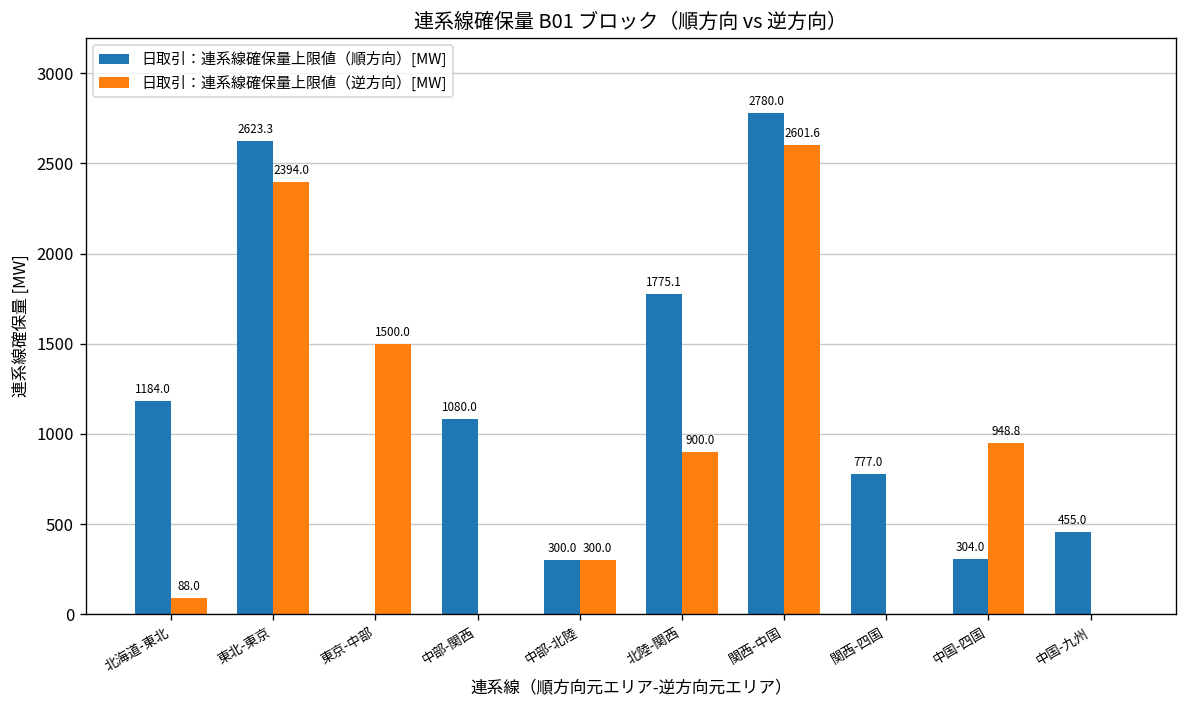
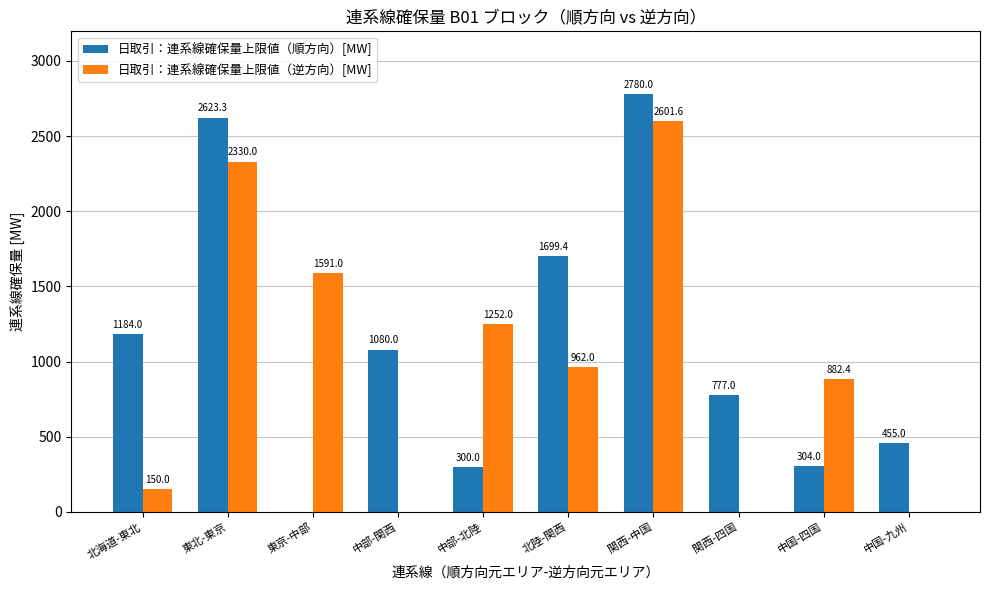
  {
    "日取引：連系線確保量上限値（順方向）[MW]": {
      "北海道-東北": 1184.0,
      "東北-東京": 2623.3,
      "中部-関西": 1080.0,
      "中部-北陸": 300.0,
-     "北陸-関西": 1775.1,
+     "北陸-関西": 1699.4,
      "関西-中国": 2780.0,
      "関西-四国": 777.0,
      "中国-四国": 304.0,
      "中国-九州": 455.0
    },
    "日取引：連系線確保量上限値（逆方向）[MW]": {
-     "北海道-東北": 88.0,
-     "東北-東京": 2394.0,
-     "東京-中部": 1500.0,
-     "中部-北陸": 300.0,
-     "北陸-関西": 900.0,
+     "北海道-東北": 150.0,
+     "東北-東京": 2330.0,
+     "東京-中部": 1591.0,
+     "中部-北陸": 1252.0,
+     "北陸-関西": 962.0,
      "関西-中国": 2601.6,
-     "中国-四国": 948.8
+     "中国-四国": 882.4
    }
  }
